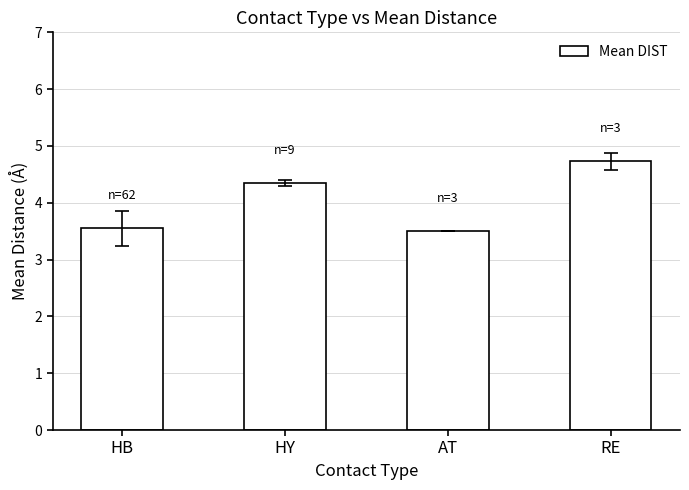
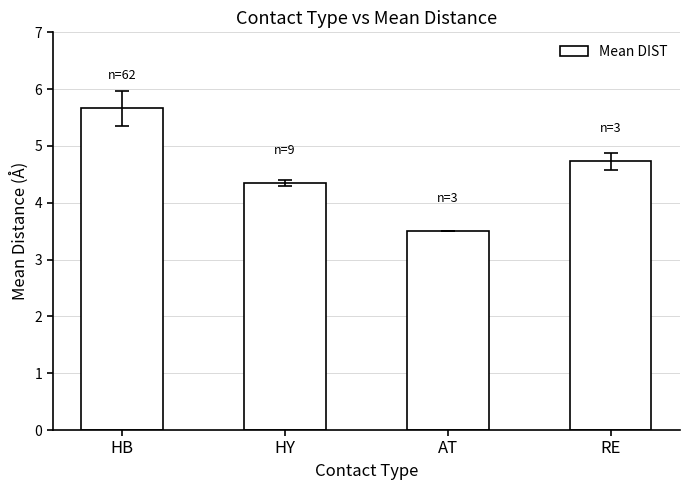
  {
    "Mean DIST": {
-     "HB": 3.6,
+     "HB": 5.7,
      "HY": 4.4,
      "RE": 4.7
    }
  }
